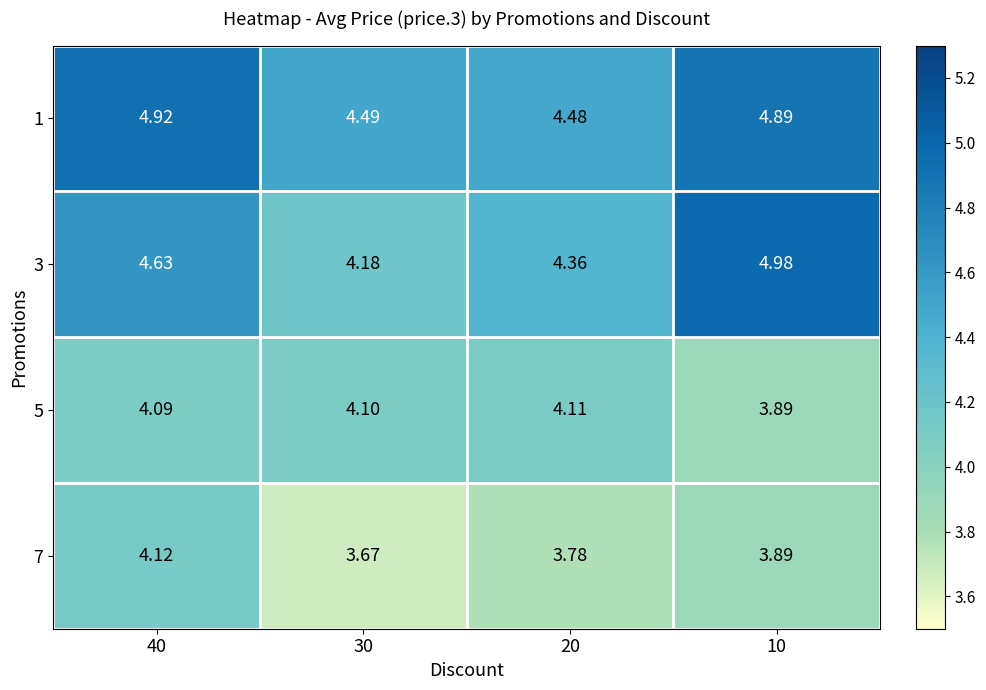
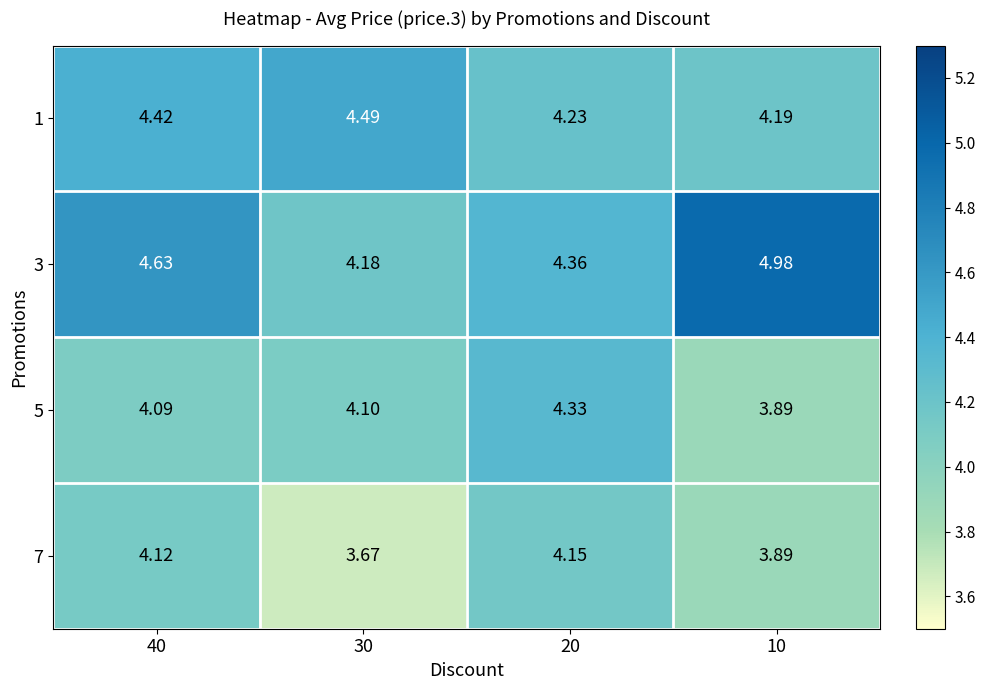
  {
    "1": {
-     "40": 4.92,
+     "40": 4.42,
      "30": 4.49,
-     "20": 4.48,
-     "10": 4.89
+     "20": 4.23,
+     "10": 4.19
    },
    "3": {
      "40": 4.63,
      "30": 4.18,
      "20": 4.36,
      "10": 4.98
    },
    "5": {
      "40": 4.09,
      "30": 4.10,
-     "20": 4.11,
+     "20": 4.33,
      "10": 3.89
    },
    "7": {
      "40": 4.12,
      "30": 3.67,
-     "20": 3.78,
+     "20": 4.15,
      "10": 3.89
    }
  }
